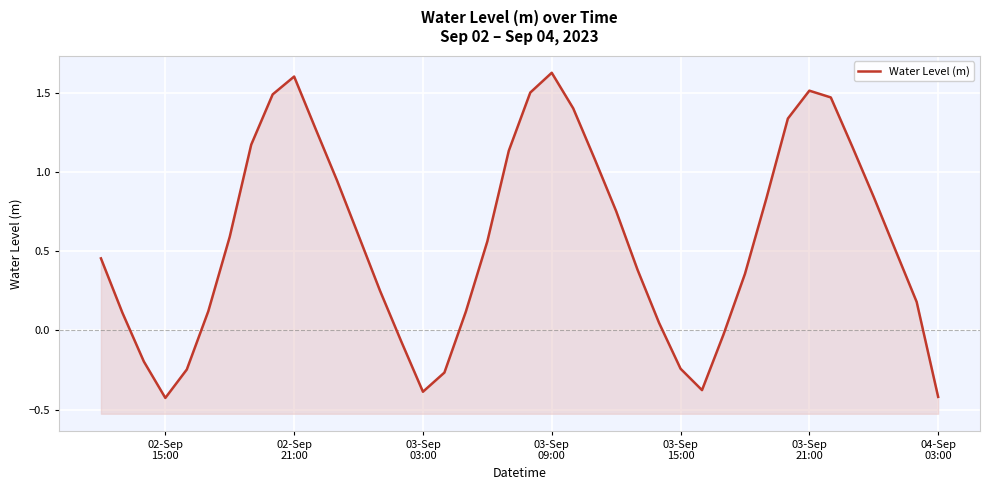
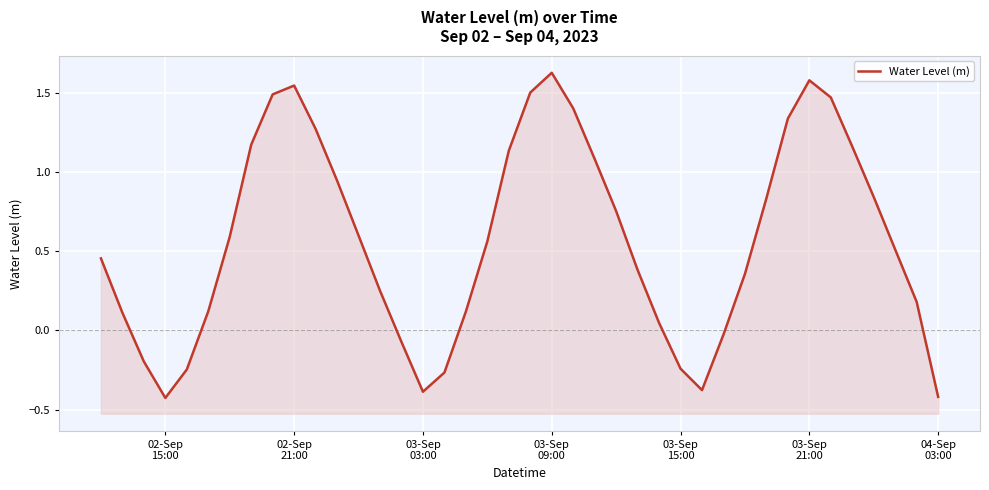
  {
    "02-Sep 15:00": -0.43,
-   "02-Sep 21:00": 1.60,
+   "02-Sep 21:00": 1.55,
    "03-Sep 03:00": -0.39,
    "03-Sep 09:00": 1.63,
    "03-Sep 15:00": -0.24,
-   "03-Sep 21:00": 1.51,
+   "03-Sep 21:00": 1.58,
    "04-Sep 03:00": -0.42
  }
